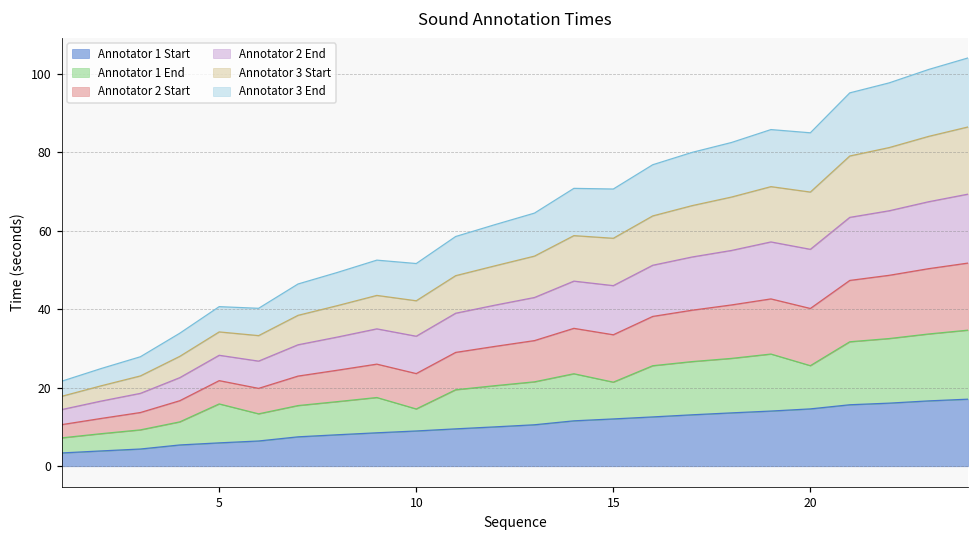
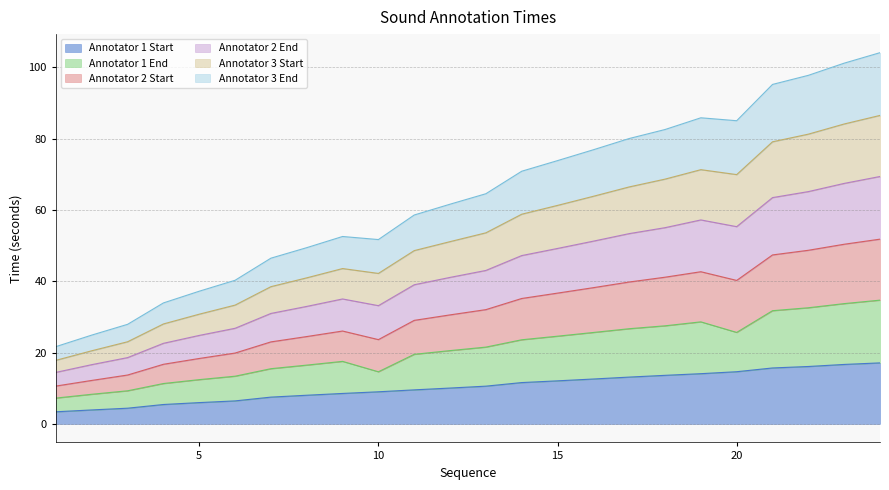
  {
    "Annotator 1 Start": {
      "5": 6,
      "10": 9,
      "15": 12,
      "20": 15
    },
    "Annotator 1 End": {
-     "5": 10,
+     "5": 6,
      "10": 6,
-     "15": 9,
+     "15": 13,
      "20": 11
    }
  }
